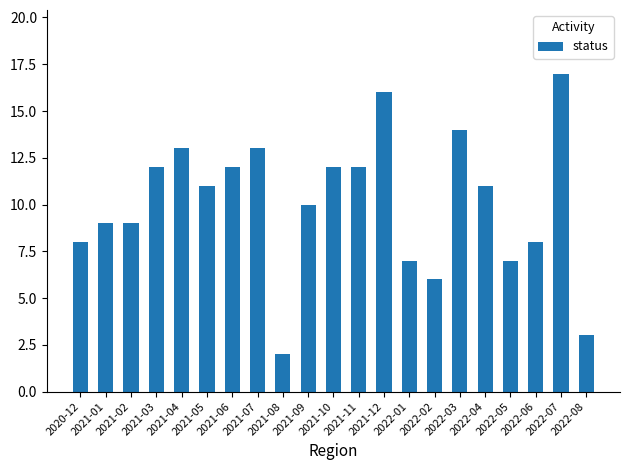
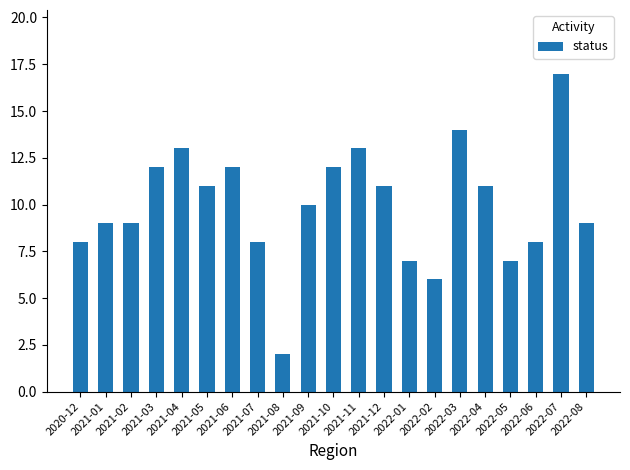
  {
    "2020-12": 8,
    "2021-01": 9,
    "2021-02": 9,
    "2021-03": 12,
    "2021-04": 13,
    "2021-05": 11,
    "2021-06": 12,
-   "2021-07": 13,
+   "2021-07": 8,
    "2021-08": 2,
    "2021-09": 10,
    "2021-10": 12,
-   "2021-11": 12,
-   "2021-12": 16,
+   "2021-11": 13,
+   "2021-12": 11,
    "2022-01": 7,
    "2022-02": 6,
    "2022-03": 14,
    "2022-04": 11,
    "2022-05": 7,
    "2022-06": 8,
    "2022-07": 17,
-   "2022-08": 3
+   "2022-08": 9
  }
